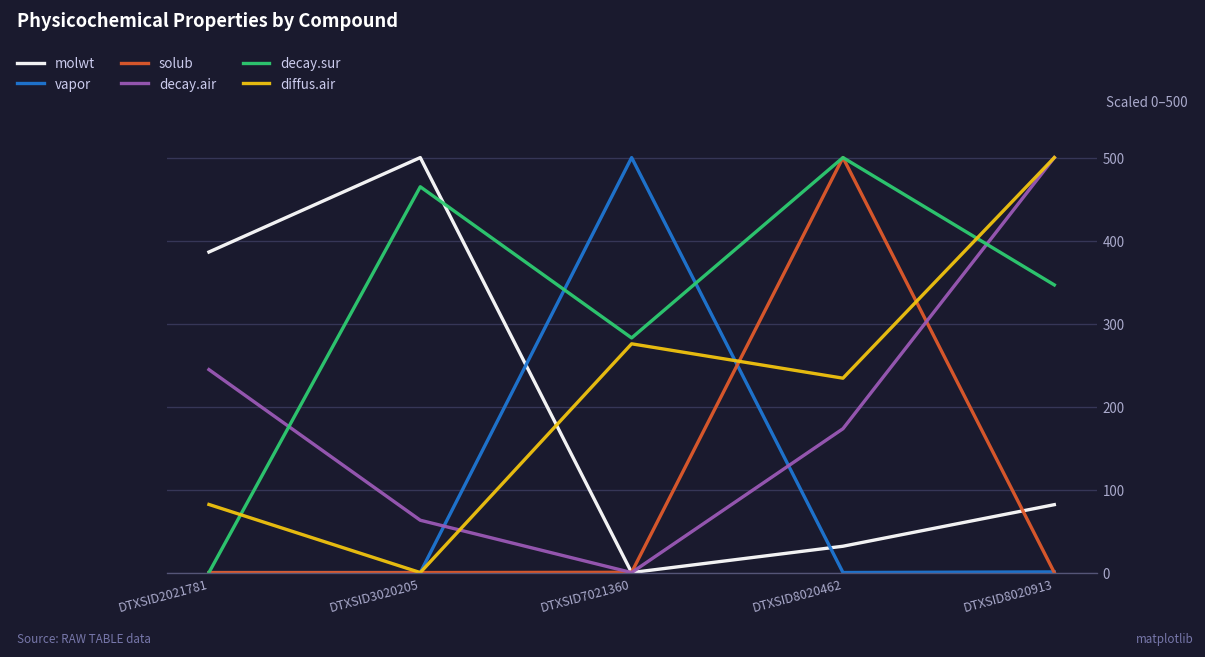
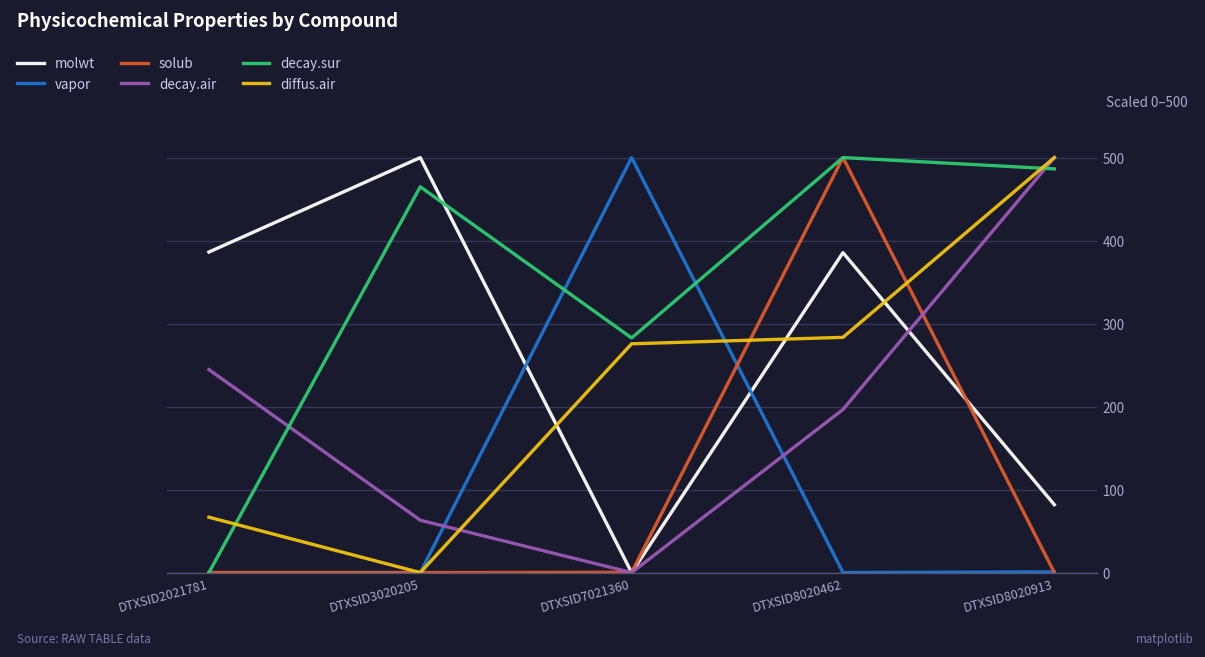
  {
    "molwt": {
      "DTXSID2021781": 390,
      "DTXSID3020205": 500,
-     "DTXSID8020462": 30,
+     "DTXSID8020462": 390,
      "DTXSID8020913": 80
    },
    "vapor": {
      "DTXSID7021360": 500,
      "DTXSID8020462": 0
    },
    "decay.air": {
      "DTXSID2021781": 240,
      "DTXSID3020205": 60,
-     "DTXSID8020462": 170
+     "DTXSID8020462": 200
    },
    "decay.sur": {
      "DTXSID3020205": 460,
      "DTXSID7021360": 280,
-     "DTXSID8020913": 350
+     "DTXSID8020913": 490
    },
    "diffus.air": {
-     "DTXSID2021781": 80,
+     "DTXSID2021781": 70,
      "DTXSID7021360": 280,
-     "DTXSID8020462": 230
+     "DTXSID8020462": 280
    }
  }
